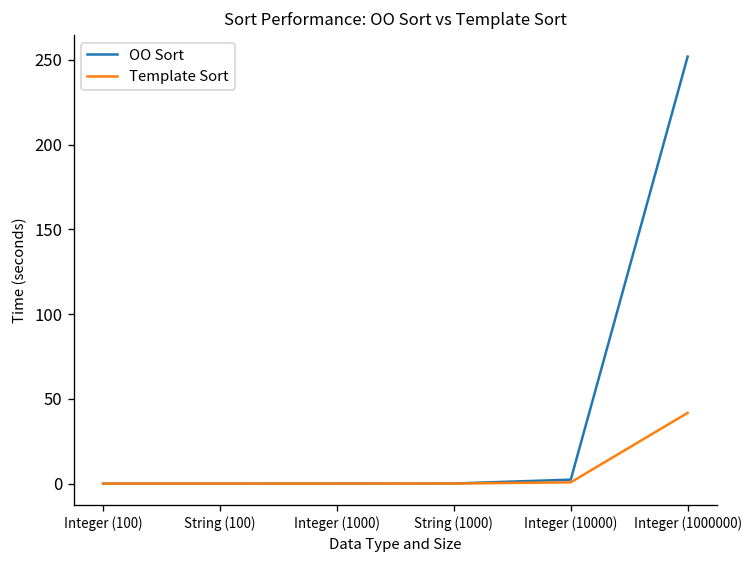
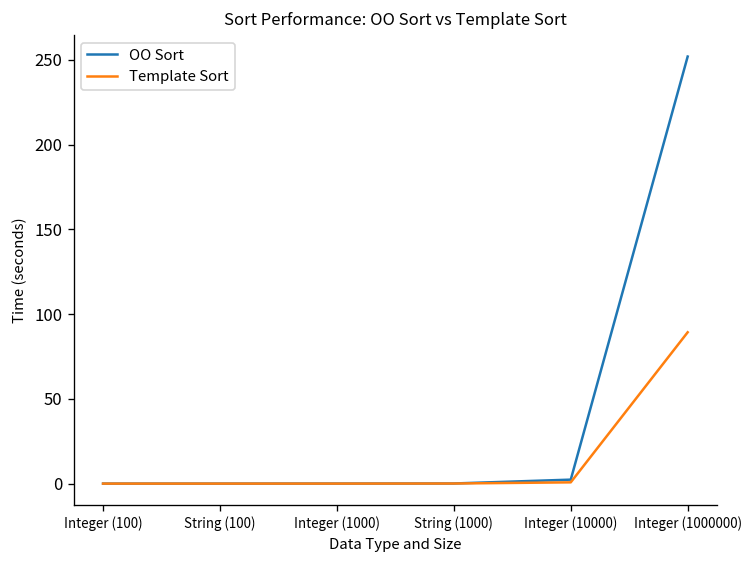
  {
    "OO Sort": {
      "Integer (1000000)": 252
    },
    "Template Sort": {
-     "Integer (1000000)": 42
+     "Integer (1000000)": 89
    }
  }
